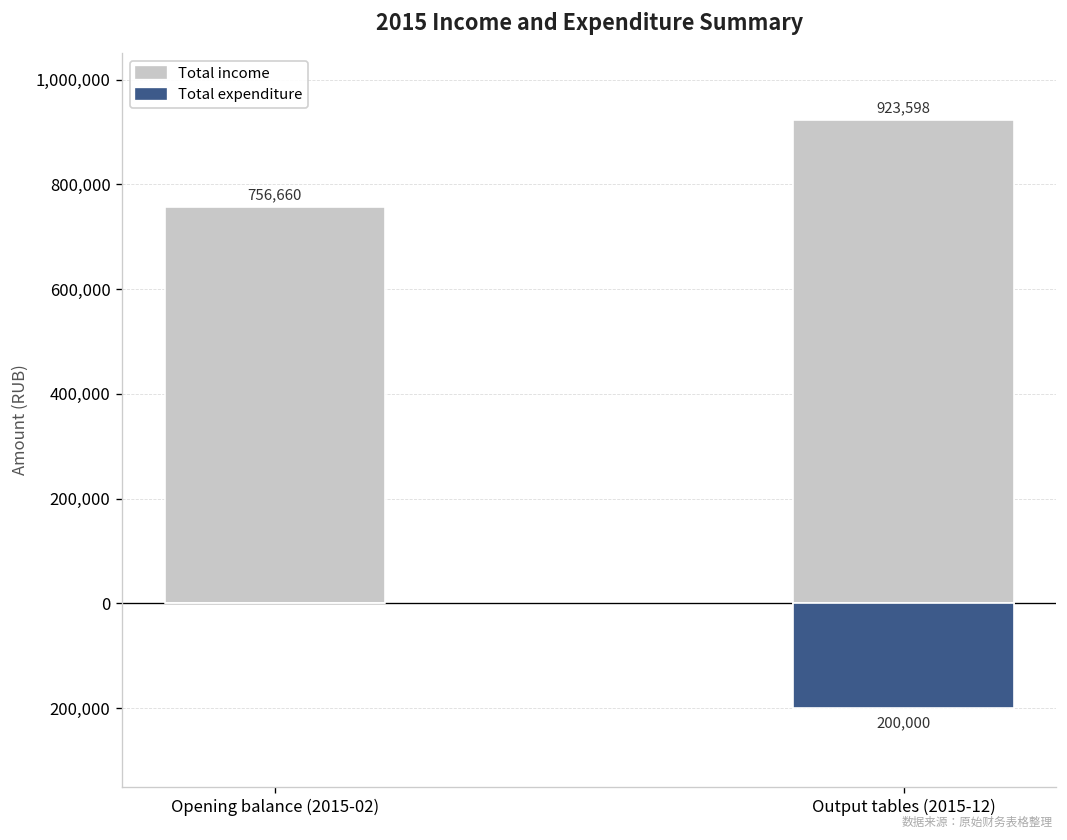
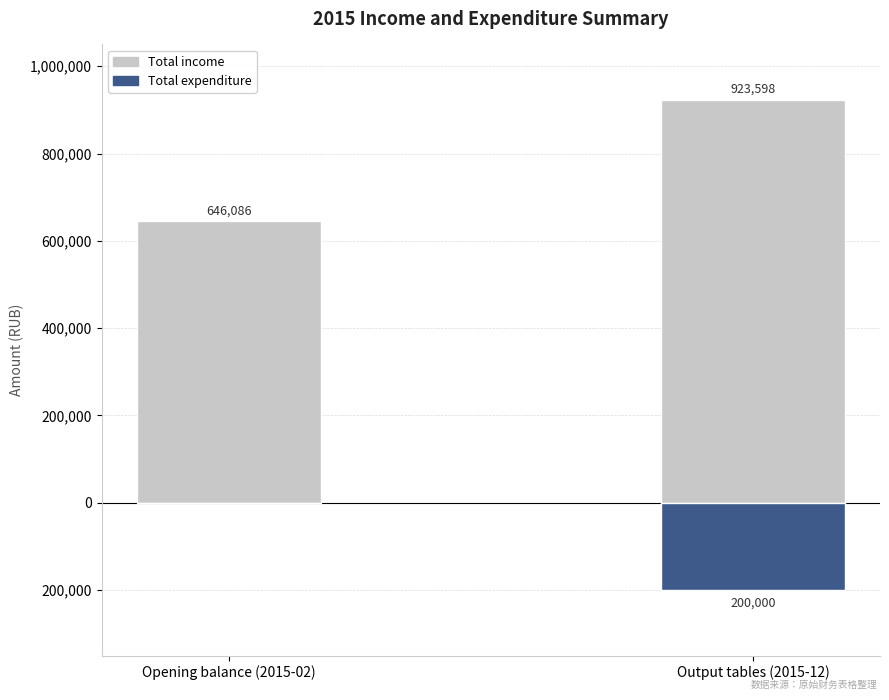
  {
    "Total income": {
-     "Opening balance (2015-02)": "756,660",
+     "Opening balance (2015-02)": "646,086",
      "Output tables (2015-12)": "923,598"
    }
  }
